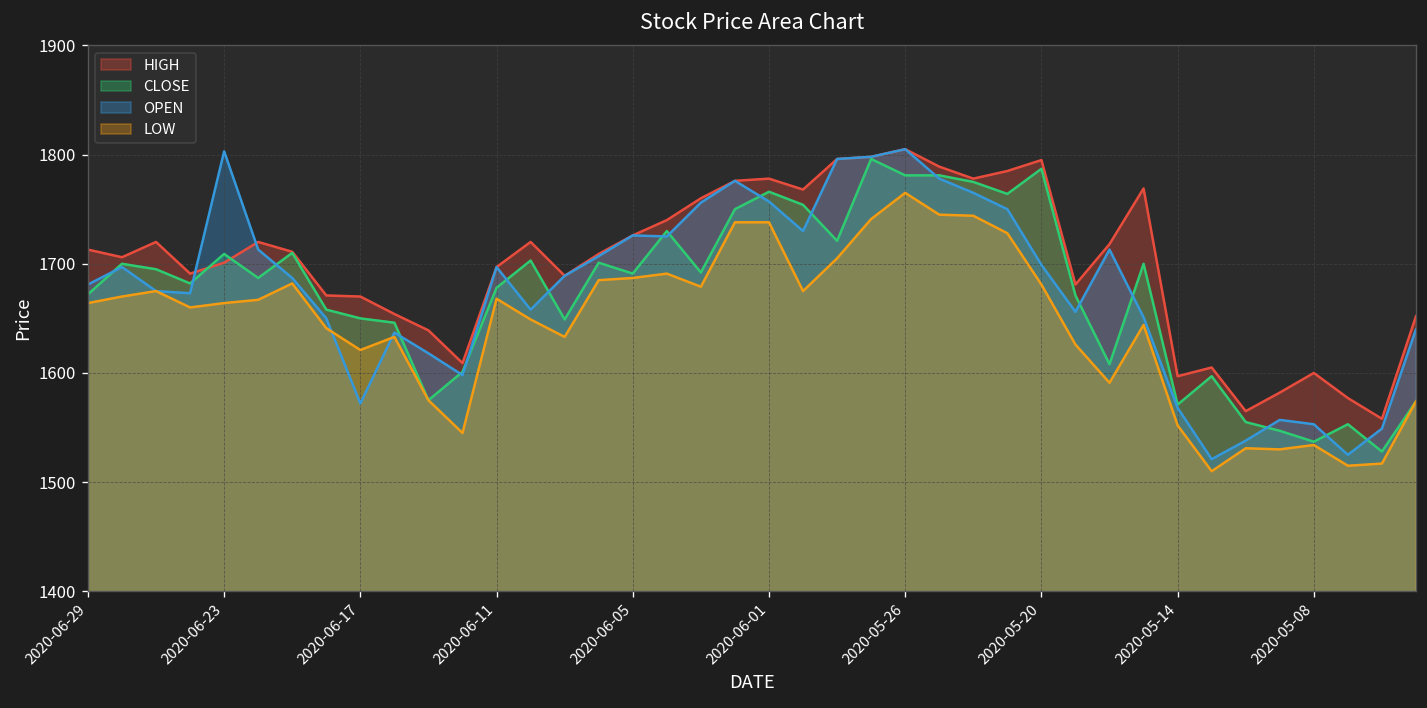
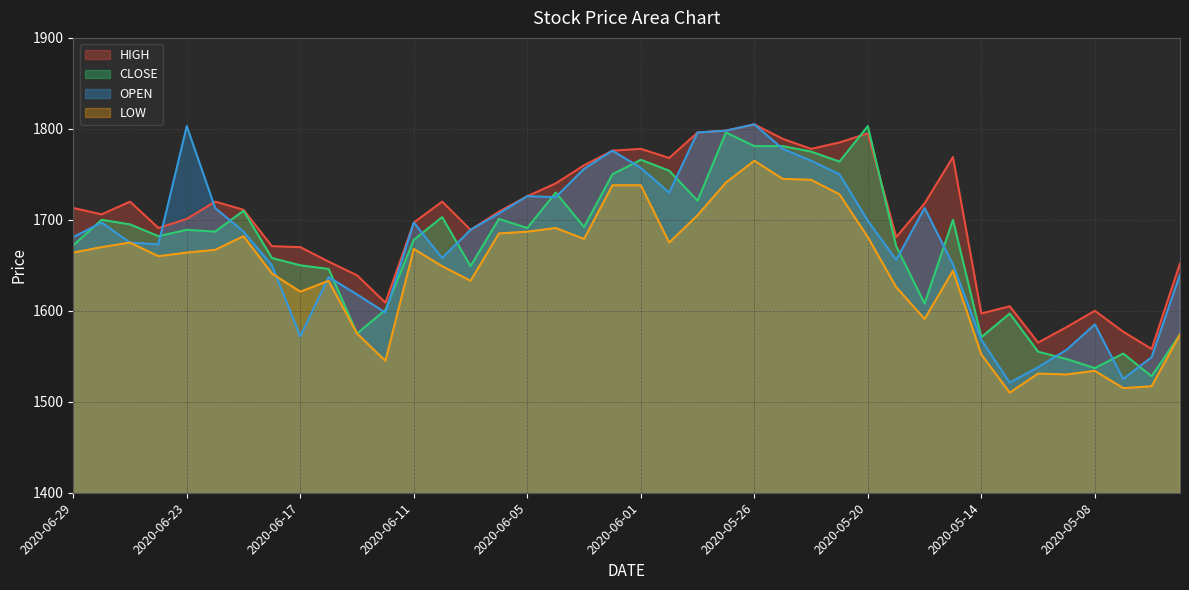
  {
    "CLOSE": {
      "2020-06-29": 1670,
-     "2020-06-23": 1710,
+     "2020-06-23": 1690,
      "2020-06-17": 1650,
      "2020-06-11": 1680,
      "2020-06-05": 1690,
      "2020-06-01": 1770,
      "2020-05-26": 1780,
-     "2020-05-20": 1790,
+     "2020-05-20": 1800,
      "2020-05-14": 1570,
      "2020-05-08": 1540
    },
    "OPEN": {
      "2020-06-29": 1680,
      "2020-06-23": 1800,
      "2020-06-17": 1570,
      "2020-06-01": 1760,
      "2020-05-20": 1700,
      "2020-05-14": 1570,
-     "2020-05-08": 1550
+     "2020-05-08": 1590
    }
  }
